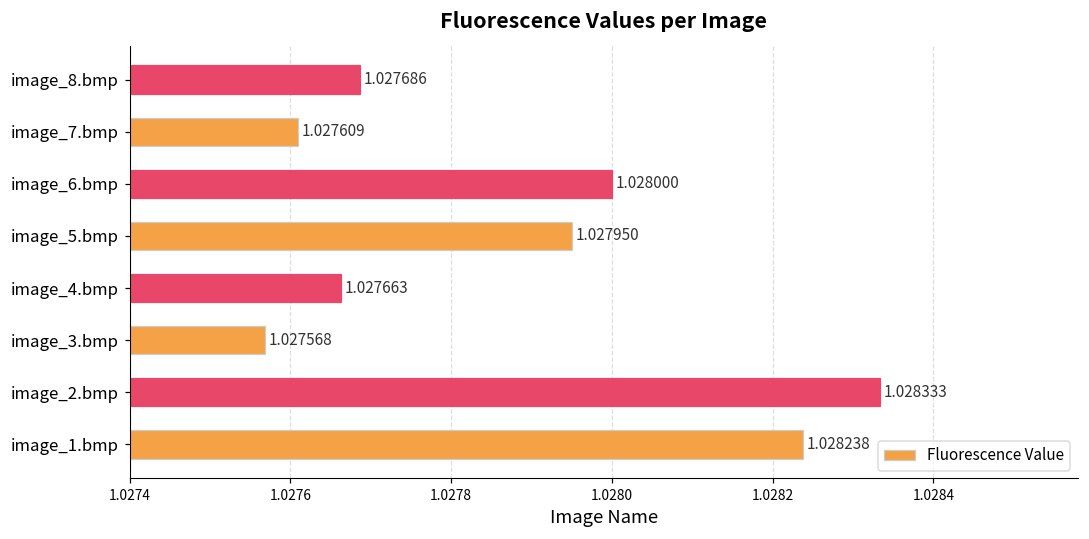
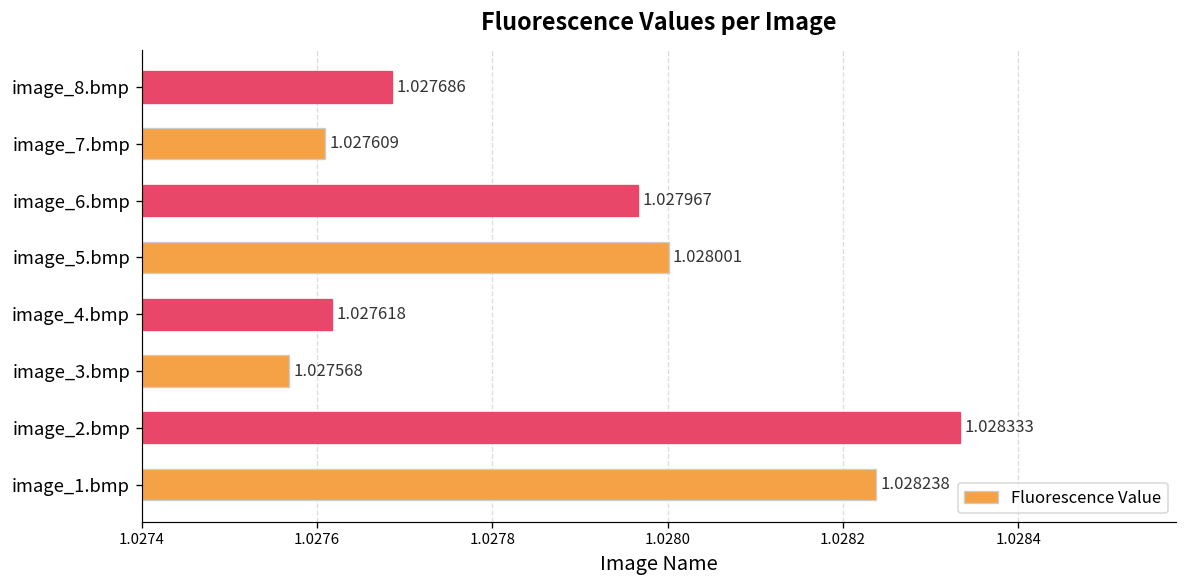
  {
    "image_8.bmp": 1.027686,
    "image_7.bmp": 1.027609,
-   "image_6.bmp": 1.028000,
-   "image_5.bmp": 1.027950,
-   "image_4.bmp": 1.027663,
+   "image_6.bmp": 1.027967,
+   "image_5.bmp": 1.028001,
+   "image_4.bmp": 1.027618,
    "image_3.bmp": 1.027568,
    "image_2.bmp": 1.028333,
    "image_1.bmp": 1.028238
  }
